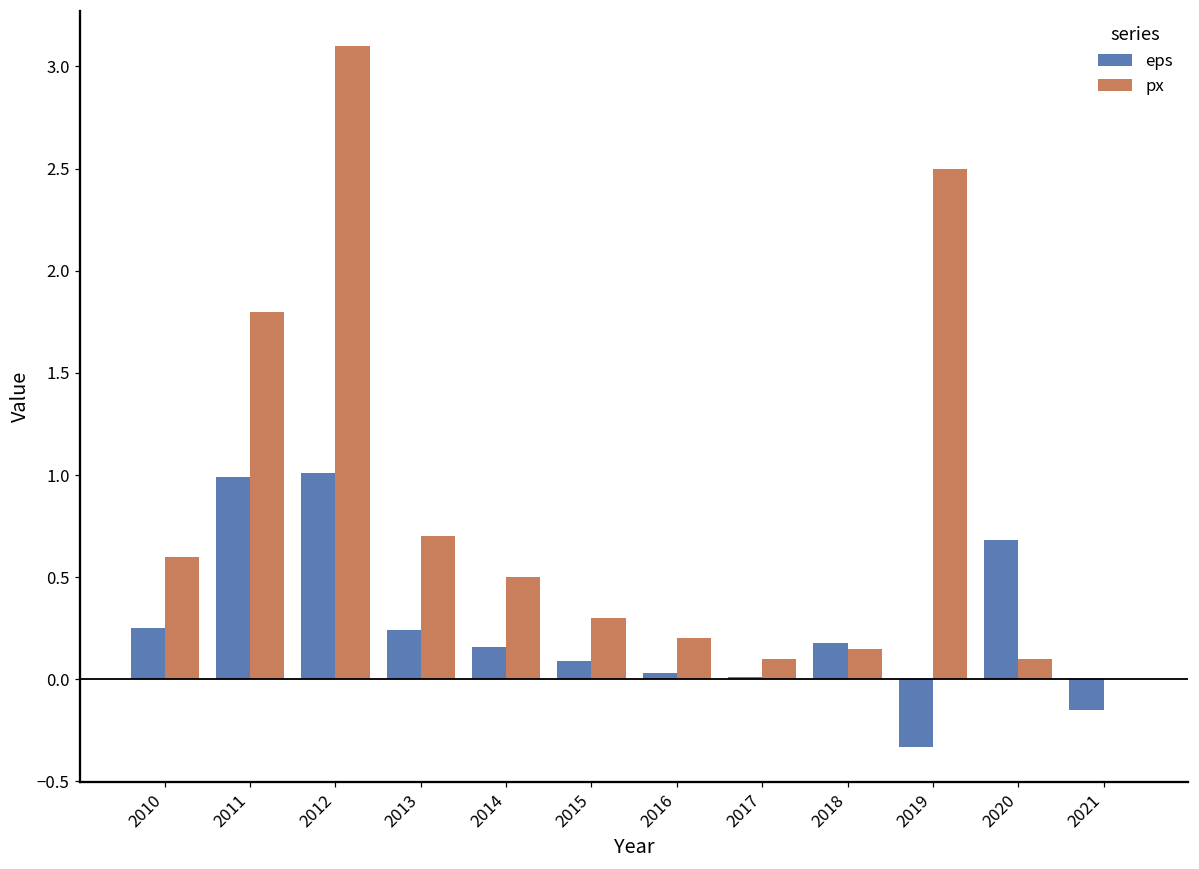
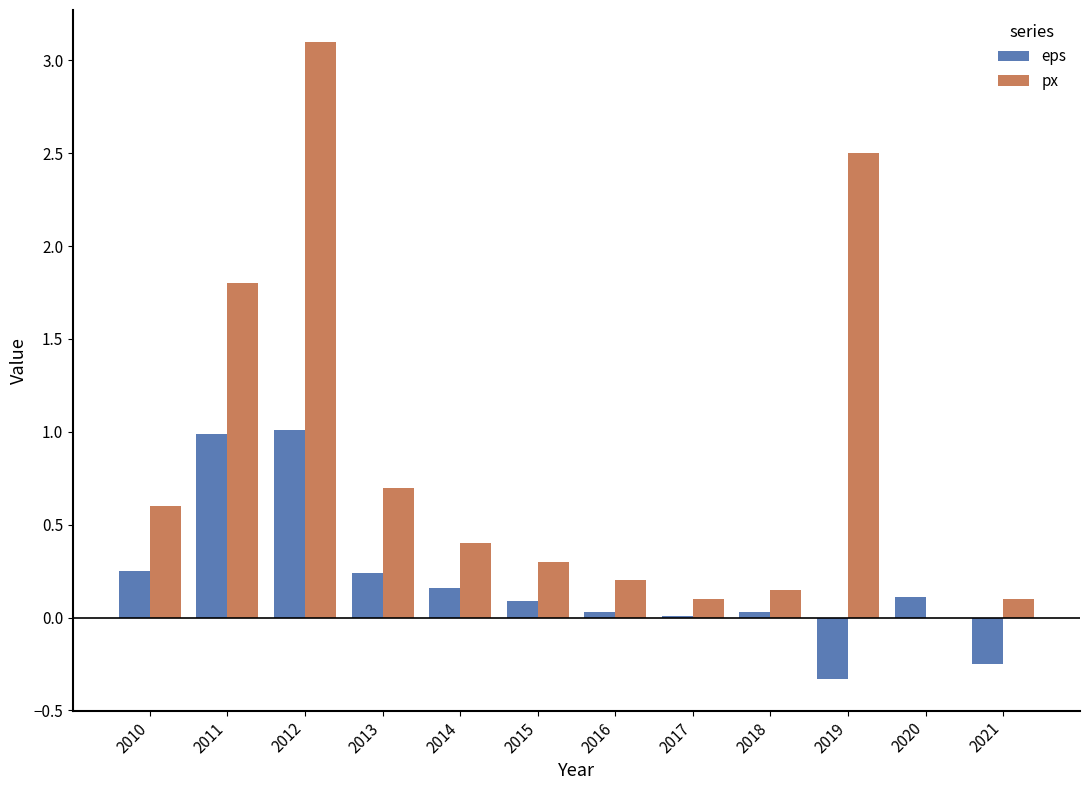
  {
    "eps": {
      "2010": 0.25,
      "2011": 0.99,
      "2012": 1.01,
      "2013": 0.24,
      "2014": 0.16,
      "2015": 0.09,
      "2016": 0.03,
-     "2018": 0.18,
+     "2018": 0.03,
      "2019": -0.33,
-     "2020": 0.68,
-     "2021": -0.15
+     "2020": 0.11,
+     "2021": -0.25
    },
    "px": {
      "2010": 0.6,
      "2011": 1.8,
      "2012": 3.1,
      "2013": 0.7,
-     "2014": 0.5,
+     "2014": 0.4,
      "2015": 0.3,
      "2016": 0.2,
      "2017": 0.1,
      "2018": 0.15,
      "2019": 2.5,
-     "2020": 0.1,
-     "2021": 0.0
+     "2020": 0.0,
+     "2021": 0.1
    }
  }
